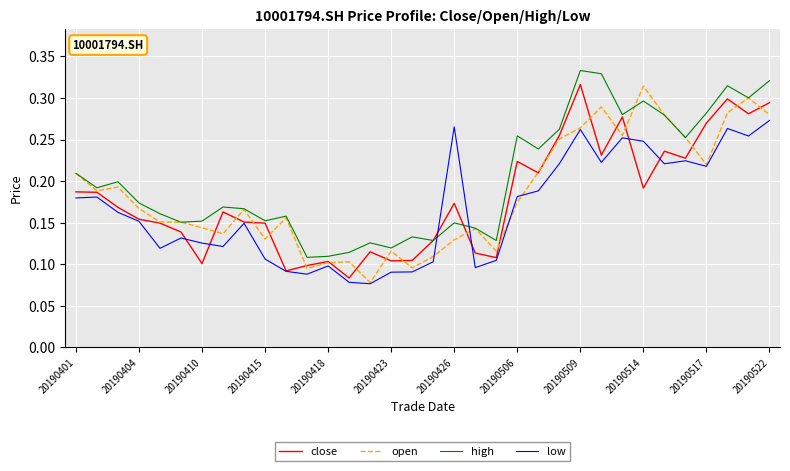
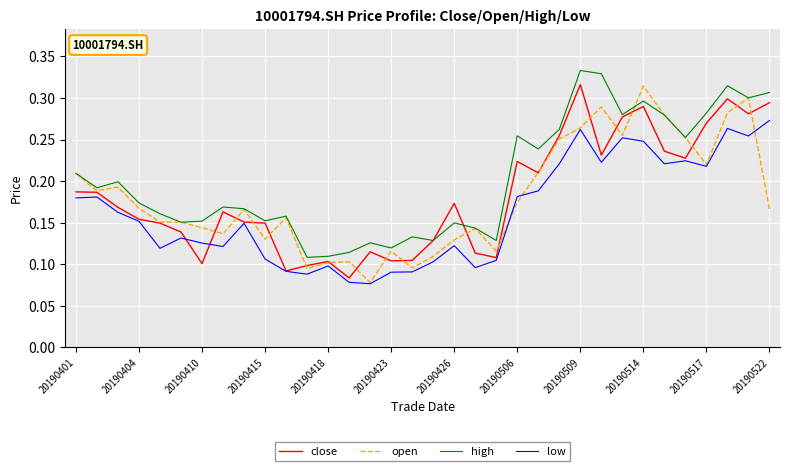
  {
    "close": {
      "20190401": 0.19,
      "20190410": 0.10,
      "20190423": 0.10,
      "20190426": 0.17,
      "20190506": 0.22,
      "20190509": 0.32,
-     "20190514": 0.19,
+     "20190514": 0.29,
      "20190517": 0.27,
      "20190522": 0.29
    },
    "open": {
      "20190404": 0.17,
      "20190410": 0.14,
      "20190415": 0.13,
      "20190423": 0.12,
      "20190426": 0.13,
      "20190506": 0.17,
      "20190514": 0.31,
-     "20190522": 0.28
+     "20190522": 0.17
    },
    "high": {
      "20190404": 0.17,
      "20190410": 0.15,
      "20190418": 0.11,
      "20190423": 0.12,
      "20190426": 0.15,
      "20190506": 0.25,
      "20190509": 0.33,
      "20190514": 0.30,
      "20190517": 0.28,
-     "20190522": 0.32
+     "20190522": 0.31
    },
    "low": {
      "20190401": 0.18,
      "20190410": 0.13,
      "20190415": 0.11,
      "20190418": 0.10,
      "20190423": 0.09,
-     "20190426": 0.27,
+     "20190426": 0.12,
      "20190506": 0.18,
      "20190514": 0.25,
      "20190522": 0.27
    }
  }
